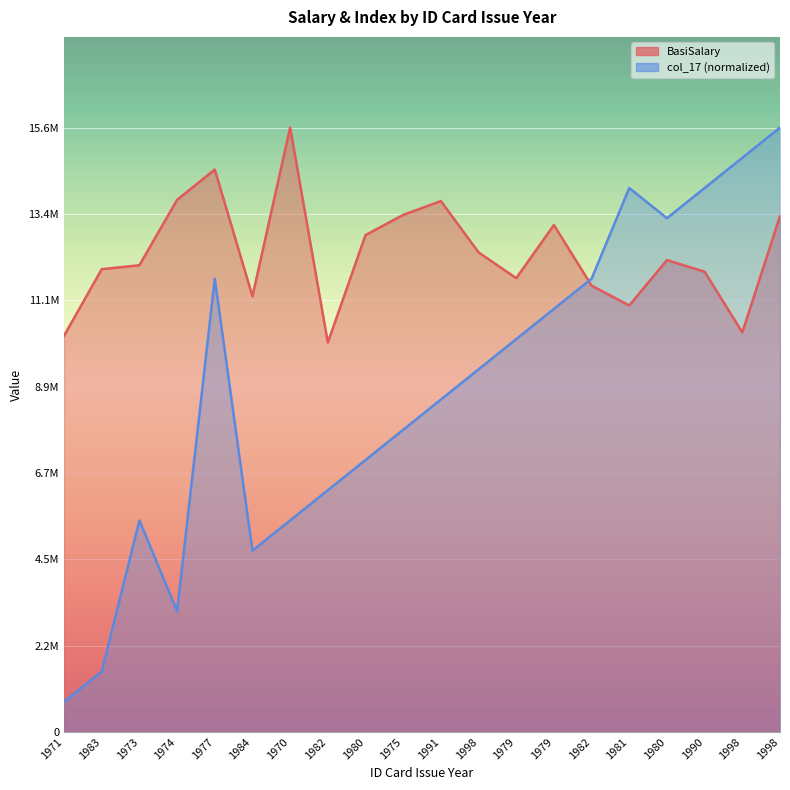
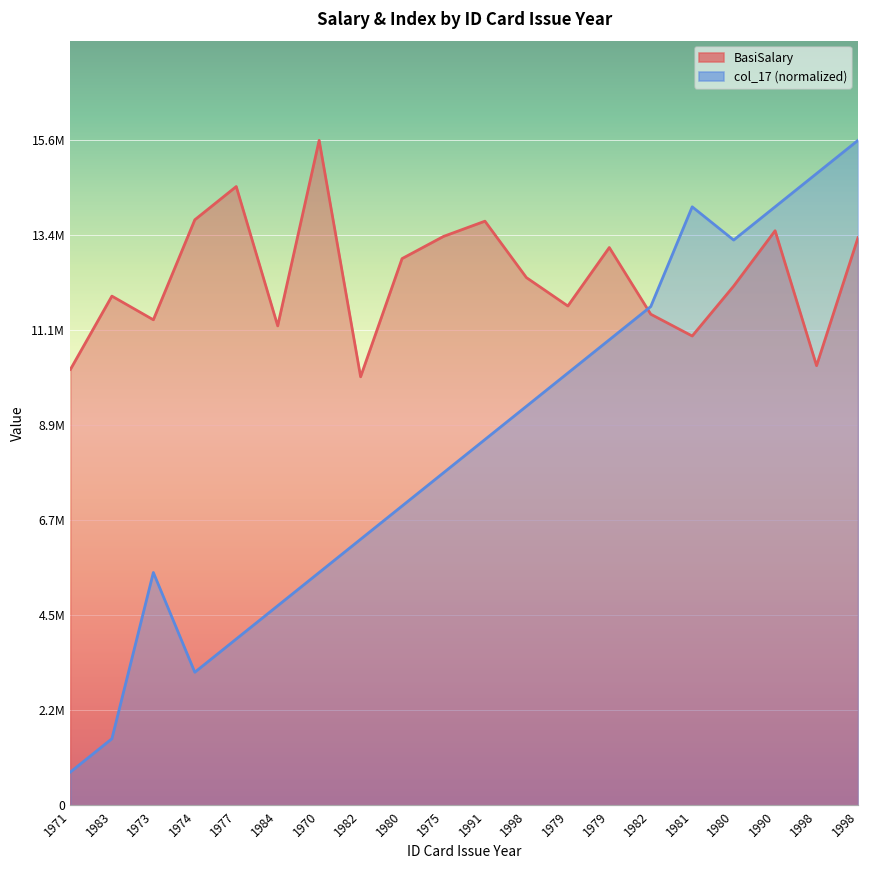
  {
    "BasiSalary": {
      "1971": 10200000,
      "1983": 11900000,
-     "1973": 12000000,
+     "1973": 11400000,
      "1974": 13700000,
      "1977": 14500000,
      "1984": 11200000,
      "1970": 15600000,
      "1975": 13300000,
      "1991": 13700000,
      "1981": 11000000,
-     "1990": 11900000
+     "1990": 13500000
    },
    "col_17 (normalized)": {
      "1971": 800000,
      "1983": 1600000,
      "1973": 5500000,
      "1974": 3100000,
-     "1977": 11700000,
+     "1977": 3900000,
      "1984": 4700000,
      "1970": 5500000,
      "1975": 7800000,
      "1991": 8600000,
      "1981": 14000000,
      "1990": 14000000
    }
  }
